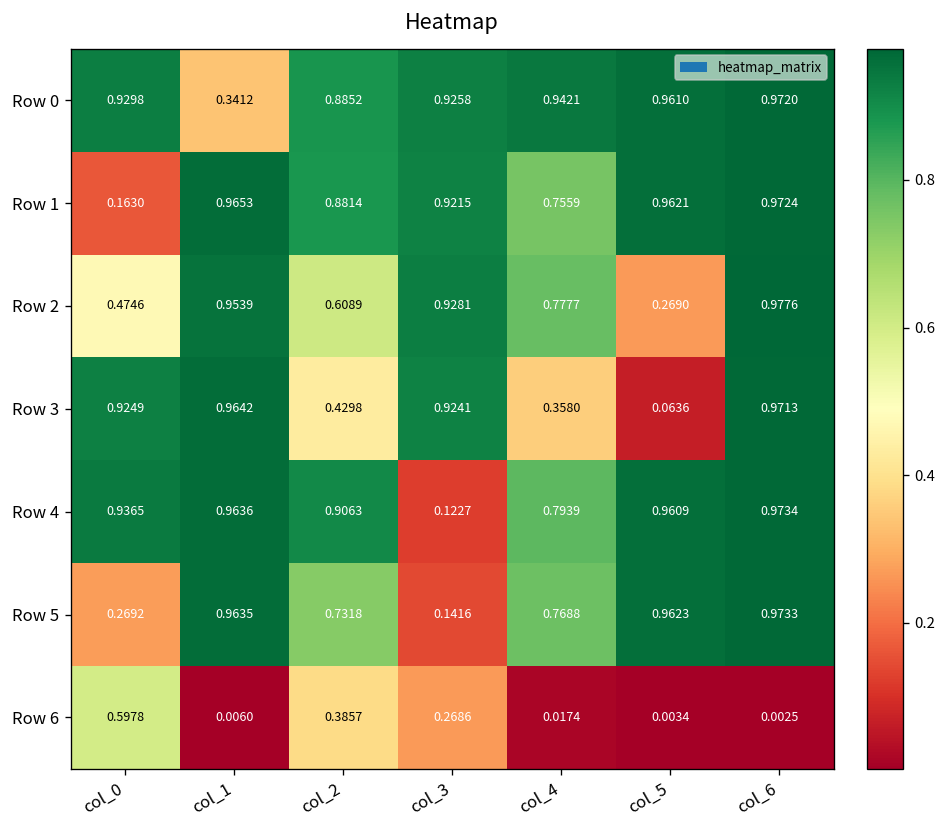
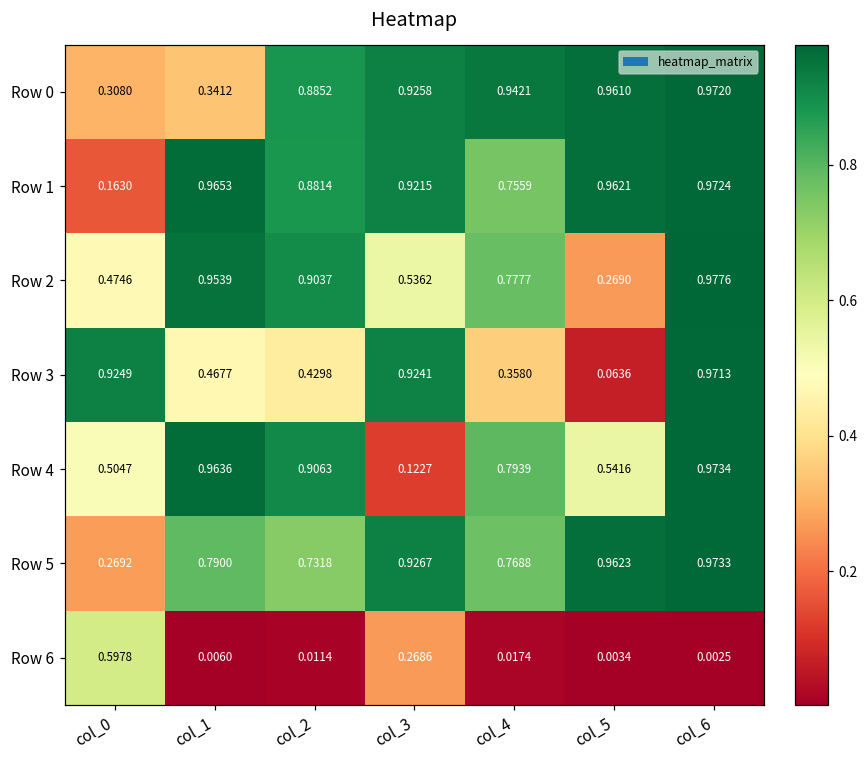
  {
    "Row 0": {
-     "col_0": 0.9298,
+     "col_0": 0.3080,
      "col_1": 0.3412,
      "col_2": 0.8852,
      "col_3": 0.9258,
      "col_4": 0.9421,
      "col_5": 0.9610,
      "col_6": 0.9720
    },
    "Row 1": {
      "col_0": 0.1630,
      "col_1": 0.9653,
      "col_2": 0.8814,
      "col_3": 0.9215,
      "col_4": 0.7559,
      "col_5": 0.9621,
      "col_6": 0.9724
    },
    "Row 2": {
      "col_0": 0.4746,
      "col_1": 0.9539,
-     "col_2": 0.6089,
-     "col_3": 0.9281,
+     "col_2": 0.9037,
+     "col_3": 0.5362,
      "col_4": 0.7777,
      "col_5": 0.2690,
      "col_6": 0.9776
    },
    "Row 3": {
      "col_0": 0.9249,
-     "col_1": 0.9642,
+     "col_1": 0.4677,
      "col_2": 0.4298,
      "col_3": 0.9241,
      "col_4": 0.3580,
      "col_5": 0.0636,
      "col_6": 0.9713
    },
    "Row 4": {
-     "col_0": 0.9365,
+     "col_0": 0.5047,
      "col_1": 0.9636,
      "col_2": 0.9063,
      "col_3": 0.1227,
      "col_4": 0.7939,
-     "col_5": 0.9609,
+     "col_5": 0.5416,
      "col_6": 0.9734
    },
    "Row 5": {
      "col_0": 0.2692,
-     "col_1": 0.9635,
+     "col_1": 0.7900,
      "col_2": 0.7318,
-     "col_3": 0.1416,
+     "col_3": 0.9267,
      "col_4": 0.7688,
      "col_5": 0.9623,
      "col_6": 0.9733
    },
    "Row 6": {
      "col_0": 0.5978,
      "col_1": 0.0060,
-     "col_2": 0.3857,
+     "col_2": 0.0114,
      "col_3": 0.2686,
      "col_4": 0.0174,
      "col_5": 0.0034,
      "col_6": 0.0025
    }
  }
